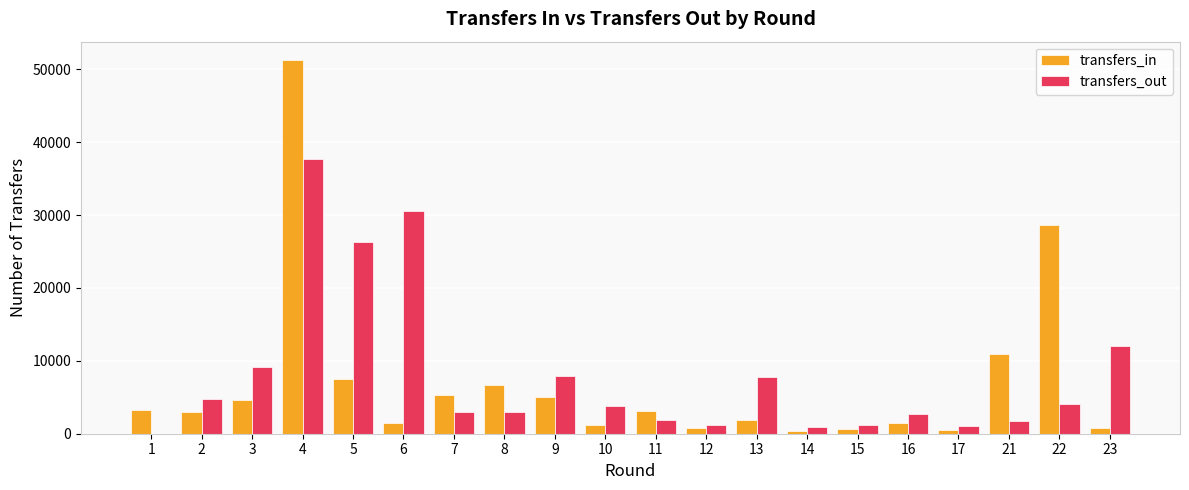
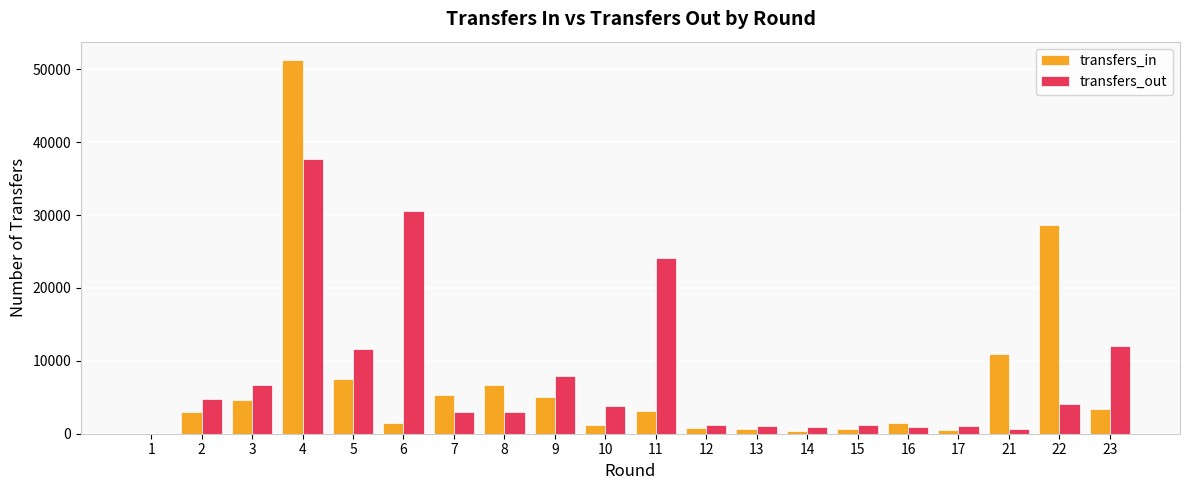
  {
    "transfers_in": {
-     "1": 3000,
+     "1": 0,
      "2": 3000,
      "3": 5000,
      "4": 51000,
      "5": 7000,
      "6": 1000,
      "7": 5000,
      "8": 7000,
      "9": 5000,
      "10": 1000,
      "11": 3000,
      "12": 1000,
-     "13": 2000,
+     "13": 1000,
      "15": 1000,
      "16": 1000,
      "17": 1000,
      "21": 11000,
      "22": 29000,
-     "23": 1000
+     "23": 3000
    },
    "transfers_out": {
      "1": 0,
      "2": 5000,
-     "3": 9000,
+     "3": 7000,
      "4": 38000,
-     "5": 26000,
+     "5": 12000,
      "6": 31000,
      "7": 3000,
      "8": 3000,
      "9": 8000,
      "10": 4000,
-     "11": 2000,
+     "11": 24000,
      "12": 1000,
-     "13": 8000,
+     "13": 1000,
      "14": 1000,
      "15": 1000,
-     "16": 3000,
+     "16": 1000,
      "17": 1000,
-     "21": 2000,
+     "21": 1000,
      "22": 4000,
      "23": 12000
    }
  }
